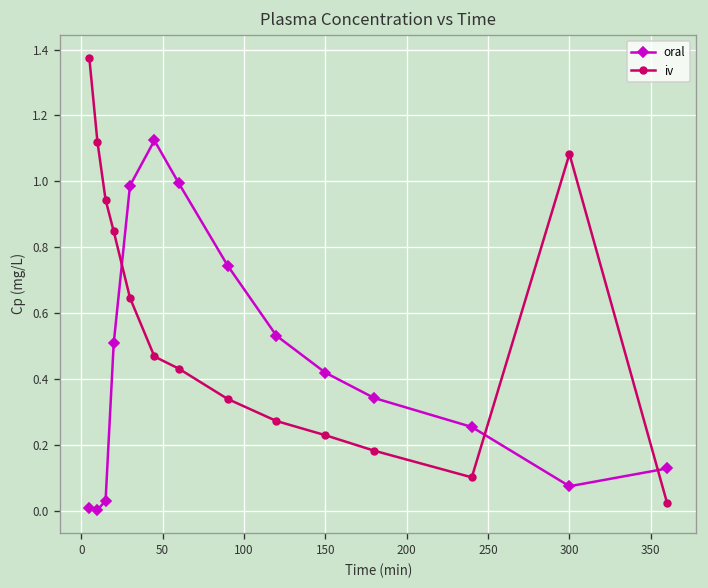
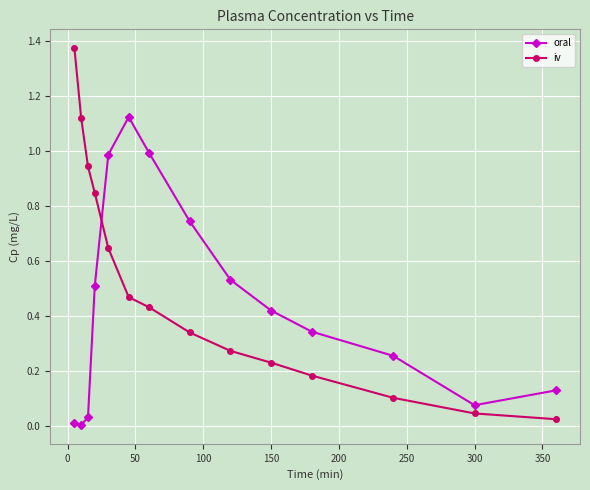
  {
    "oral": {
      "150": 0.42,
      "300": 0.07
    },
    "iv": {
      "150": 0.23,
-     "300": 1.08
+     "300": 0.04
    }
  }
